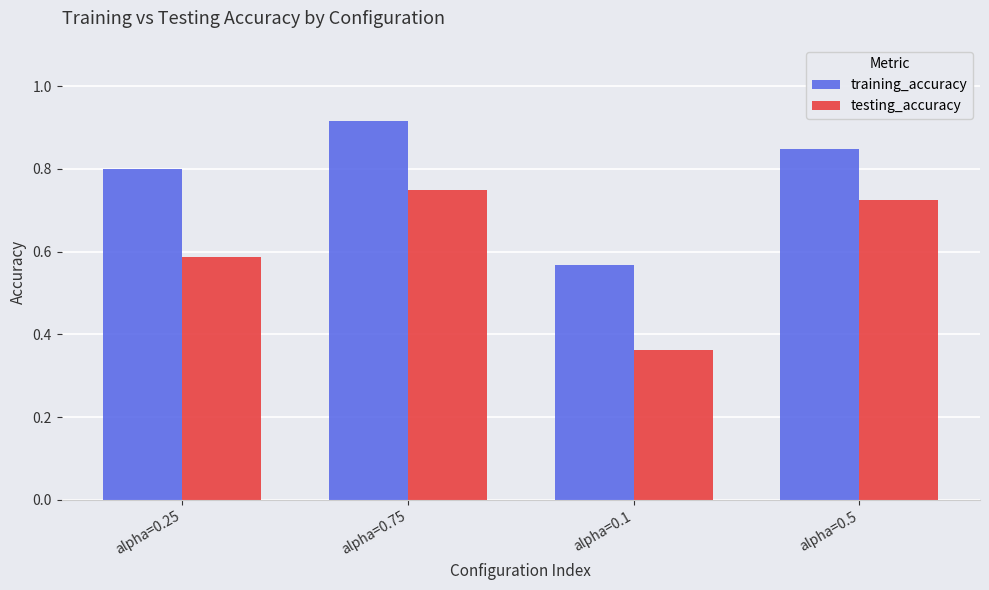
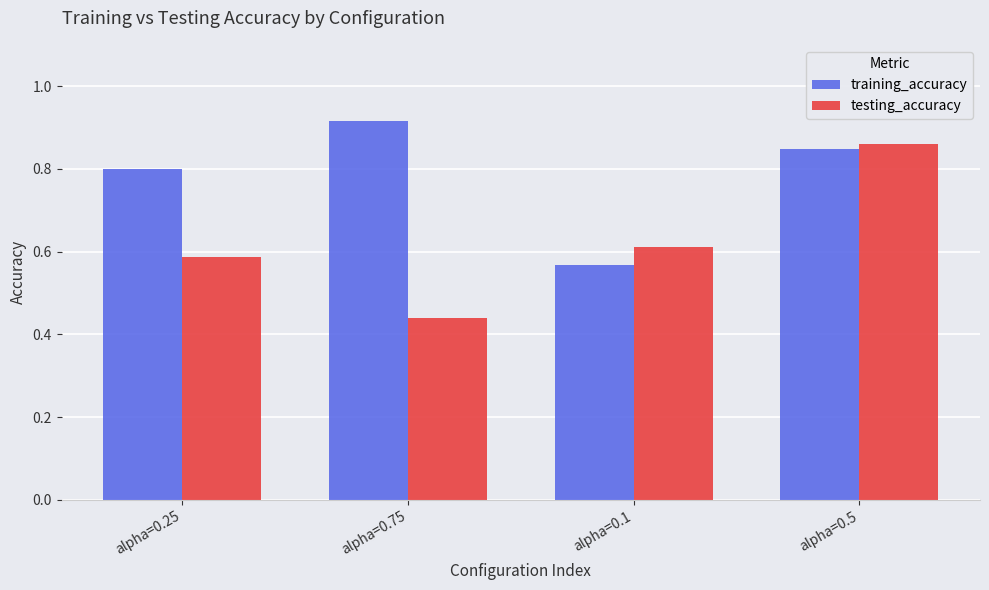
  {
    "training_accuracy": {
      "alpha=0.25": 0.80,
      "alpha=0.75": 0.92,
      "alpha=0.1": 0.57,
      "alpha=0.5": 0.85
    },
    "testing_accuracy": {
      "alpha=0.25": 0.59,
-     "alpha=0.75": 0.75,
-     "alpha=0.1": 0.36,
-     "alpha=0.5": 0.73
+     "alpha=0.75": 0.44,
+     "alpha=0.1": 0.61,
+     "alpha=0.5": 0.86
    }
  }
